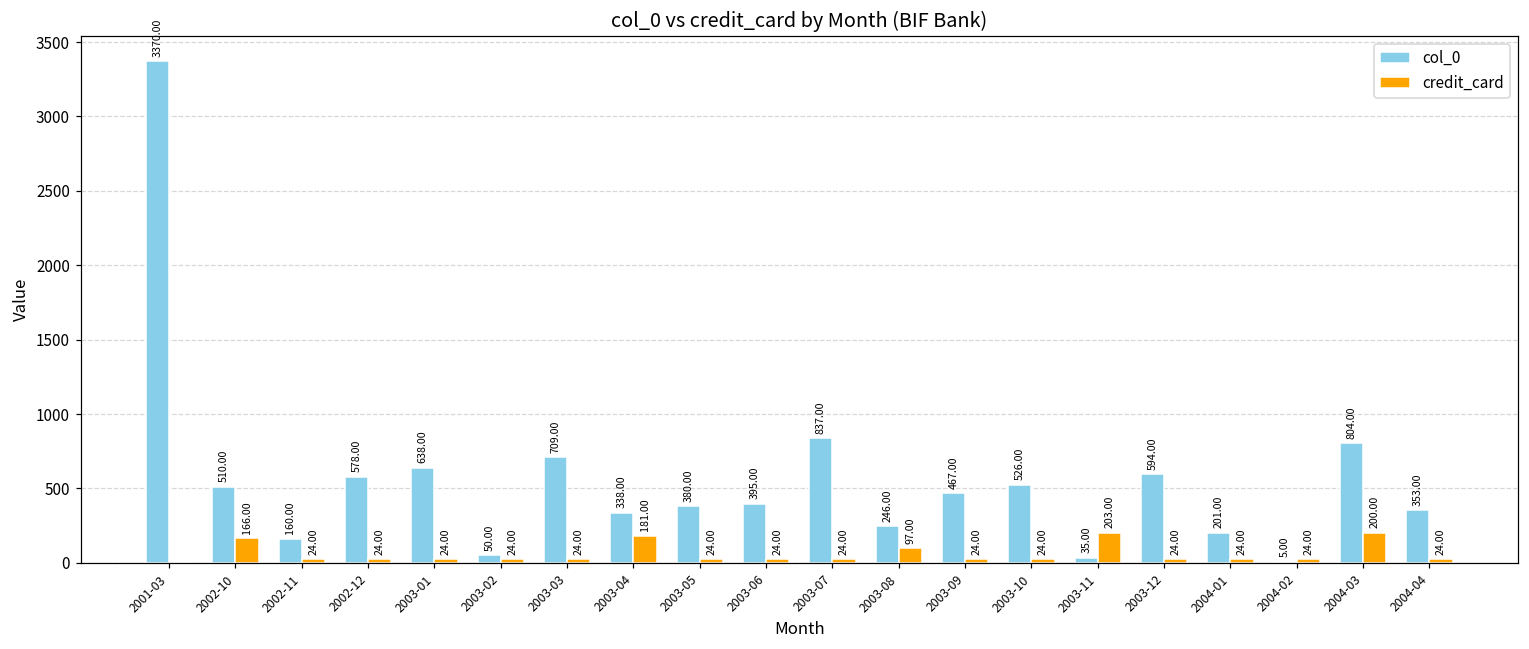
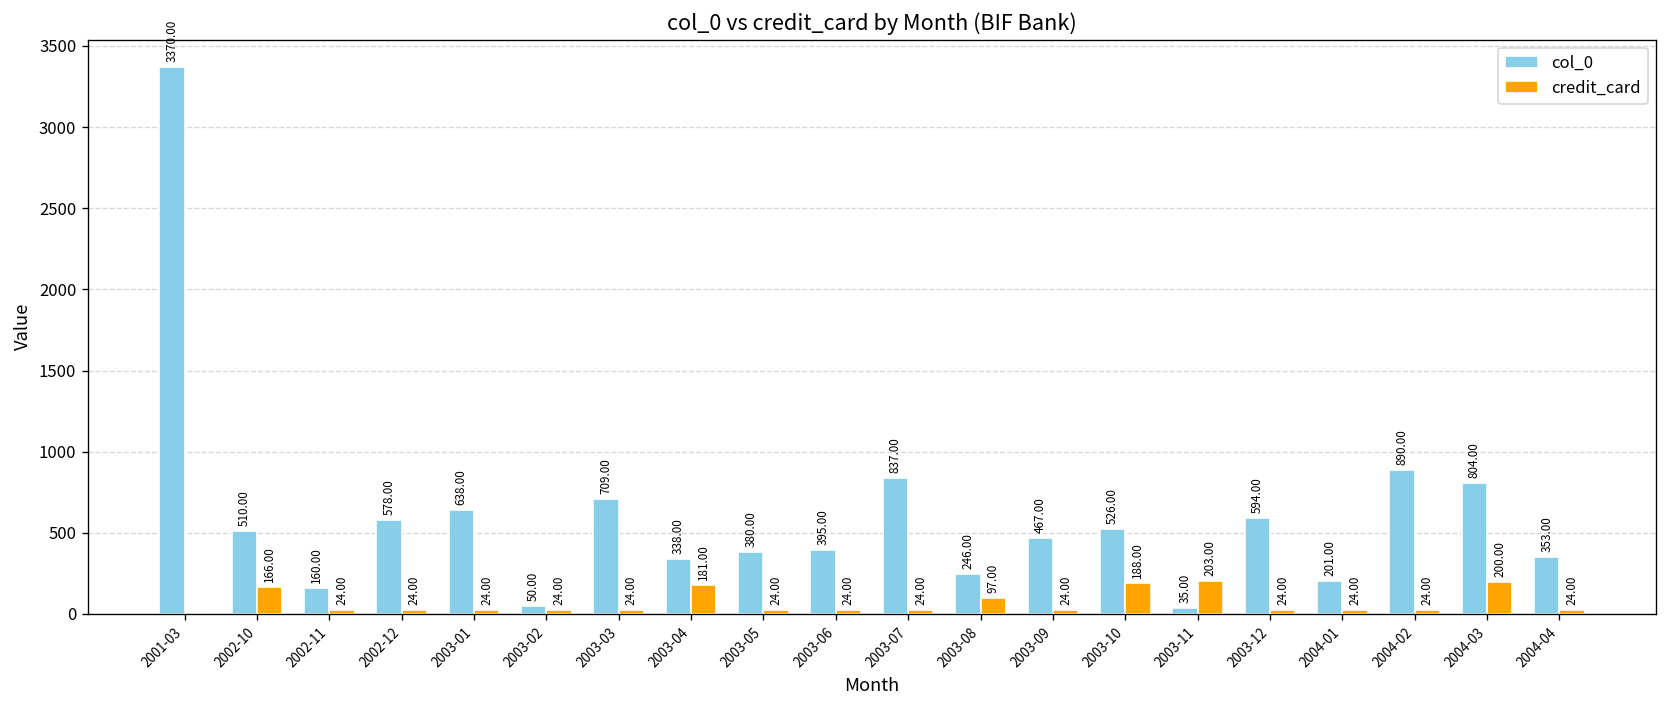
  {
    "col_0": {
      "2001-03": 3370.00,
      "2002-10": 510.00,
      "2002-11": 160.00,
      "2002-12": 578.00,
      "2003-01": 638.00,
      "2003-02": 50.00,
      "2003-03": 709.00,
      "2003-04": 338.00,
      "2003-05": 380.00,
      "2003-06": 395.00,
      "2003-07": 837.00,
      "2003-08": 246.00,
      "2003-09": 467.00,
      "2003-10": 526.00,
      "2003-11": 35.00,
      "2003-12": 594.00,
      "2004-01": 201.00,
-     "2004-02": 5.00,
+     "2004-02": 890.00,
      "2004-03": 804.00,
      "2004-04": 353.00
    },
    "credit_card": {
      "2002-10": 166.00,
      "2002-11": 24.00,
      "2002-12": 24.00,
      "2003-01": 24.00,
      "2003-02": 24.00,
      "2003-03": 24.00,
      "2003-04": 181.00,
      "2003-05": 24.00,
      "2003-06": 24.00,
      "2003-07": 24.00,
      "2003-08": 97.00,
      "2003-09": 24.00,
-     "2003-10": 24.00,
+     "2003-10": 188.00,
      "2003-11": 203.00,
      "2003-12": 24.00,
      "2004-01": 24.00,
      "2004-02": 24.00,
      "2004-03": 200.00,
      "2004-04": 24.00
    }
  }
